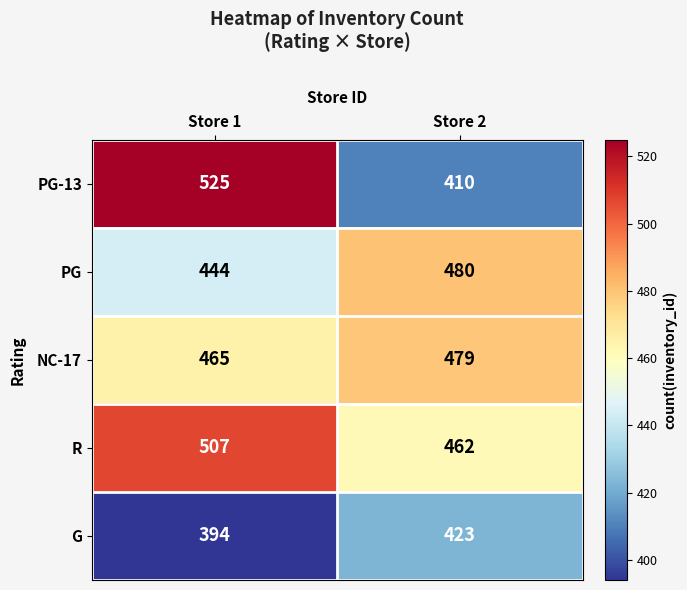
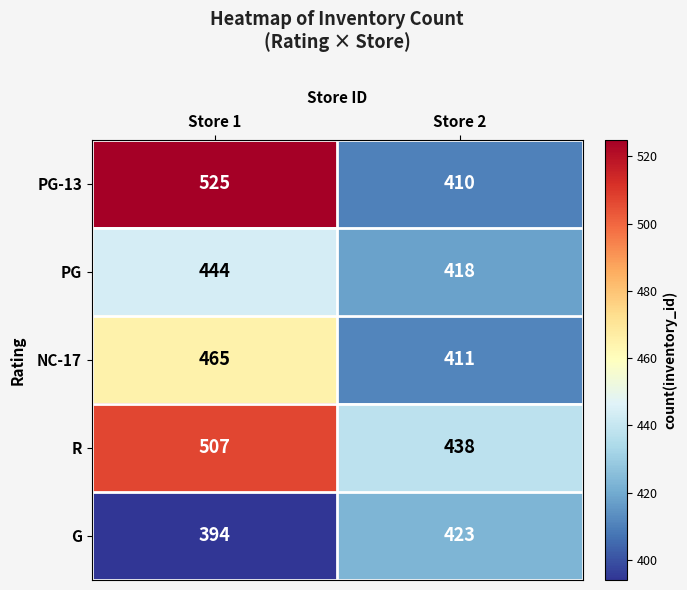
  {
    "PG-13": {
      "Store 1": 525,
      "Store 2": 410
    },
    "PG": {
      "Store 1": 444,
-     "Store 2": 480
+     "Store 2": 418
    },
    "NC-17": {
      "Store 1": 465,
-     "Store 2": 479
+     "Store 2": 411
    },
    "R": {
      "Store 1": 507,
-     "Store 2": 462
+     "Store 2": 438
    },
    "G": {
      "Store 1": 394,
      "Store 2": 423
    }
  }
